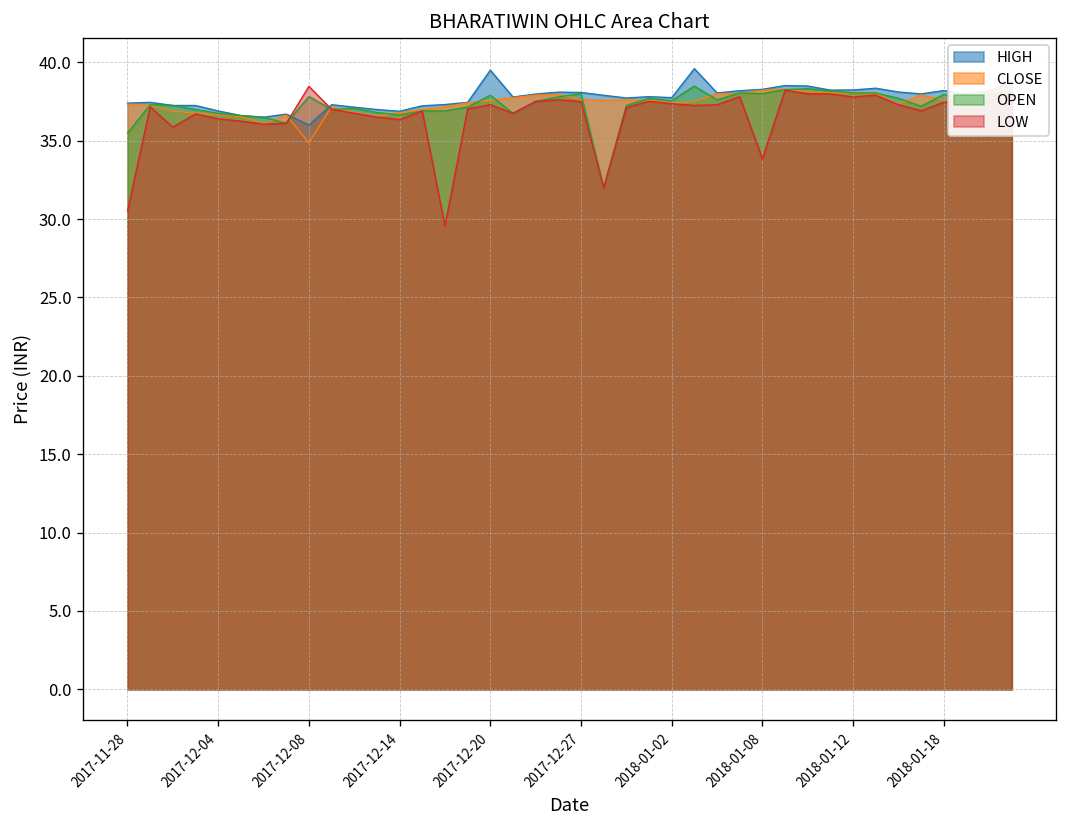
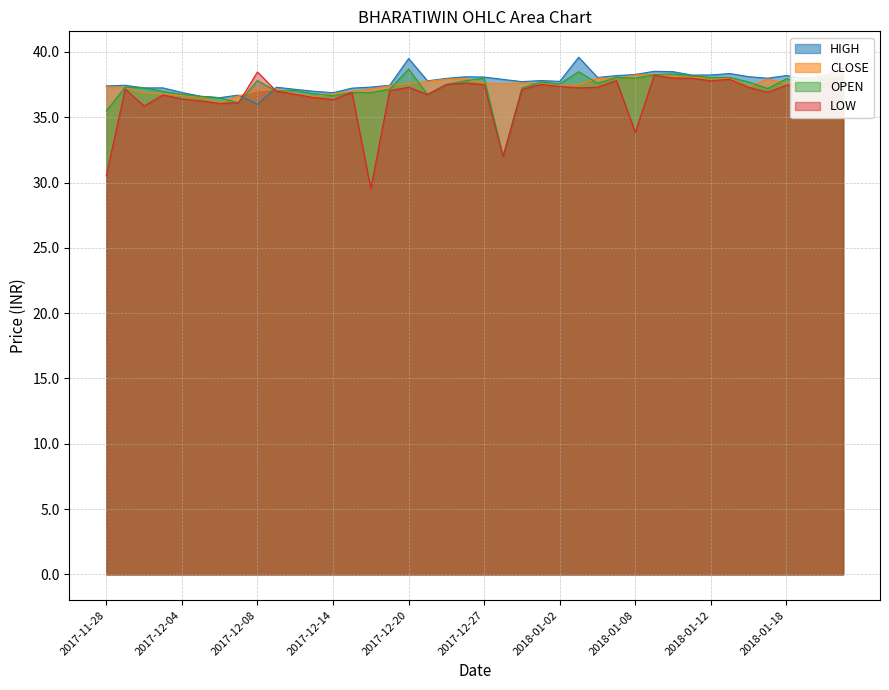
  {
    "HIGH": {
      "2017-12-08": 36.0,
      "2017-12-20": 39.5,
      "2018-01-02": 37.8,
      "2018-01-18": 38.2
    },
    "CLOSE": {
-     "2017-12-08": 34.9,
+     "2017-12-08": 37.0,
      "2017-12-20": 37.6
    },
    "OPEN": {
      "2017-11-28": 35.5,
      "2017-12-08": 37.8,
-     "2017-12-20": 37.9,
+     "2017-12-20": 38.7,
      "2018-01-08": 38.0,
      "2018-01-18": 38.0
    },
    "LOW": {
      "2017-11-28": 30.5,
      "2017-12-04": 36.4,
      "2017-12-08": 38.5,
      "2017-12-14": 36.4,
      "2017-12-20": 37.3,
      "2018-01-08": 33.9,
      "2018-01-12": 37.8
    }
  }
